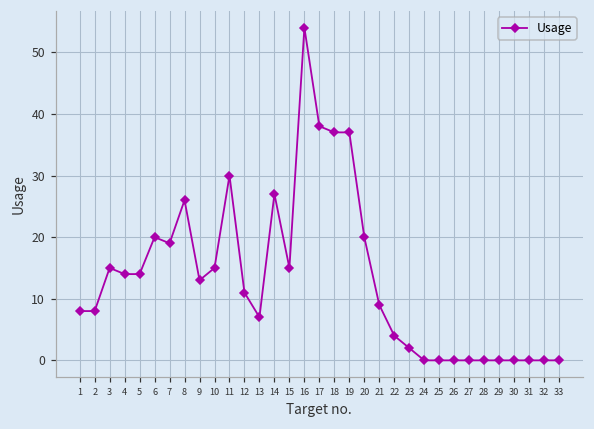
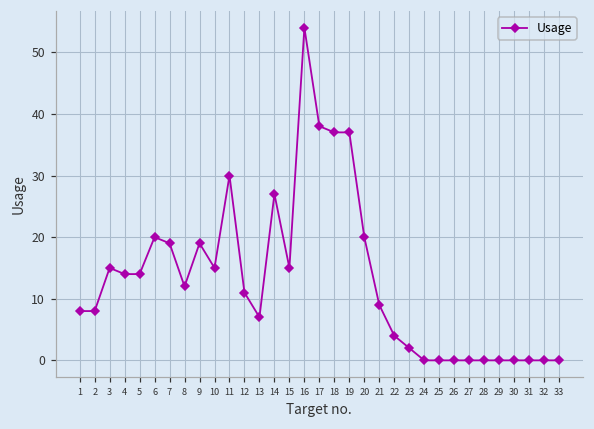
  {
    "1": 8,
    "2": 8,
    "3": 15,
    "4": 14,
    "5": 14,
    "6": 20,
    "7": 19,
-   "8": 26,
-   "9": 13,
+   "8": 12,
+   "9": 19,
    "10": 15,
    "11": 30,
    "12": 11,
    "13": 7,
    "14": 27,
    "15": 15,
    "16": 54,
    "17": 38,
    "18": 37,
    "19": 37,
    "20": 20,
    "21": 9,
    "22": 4,
    "23": 2,
    "24": 0,
    "25": 0,
    "26": 0,
    "27": 0,
    "28": 0,
    "29": 0,
    "30": 0,
    "31": 0,
    "32": 0,
    "33": 0
  }
